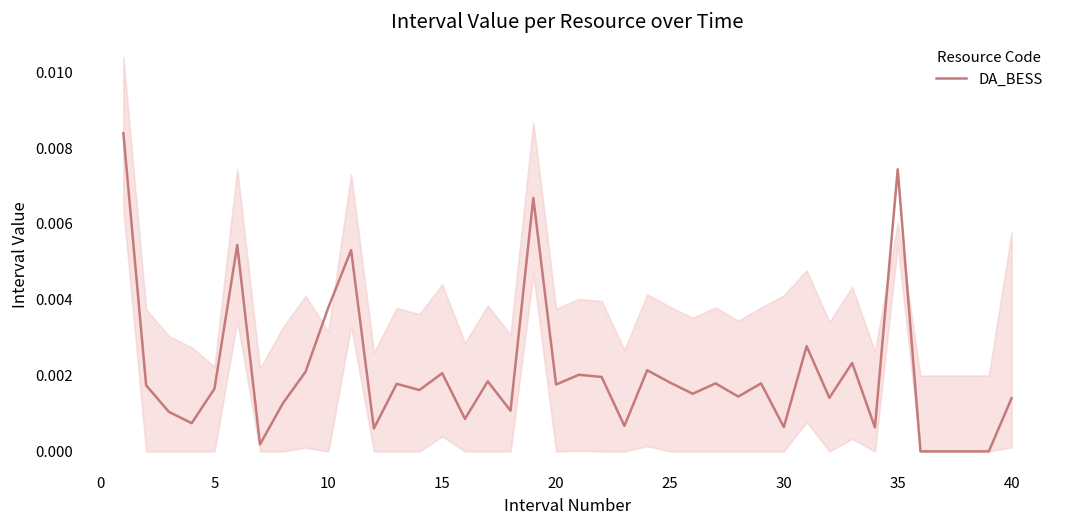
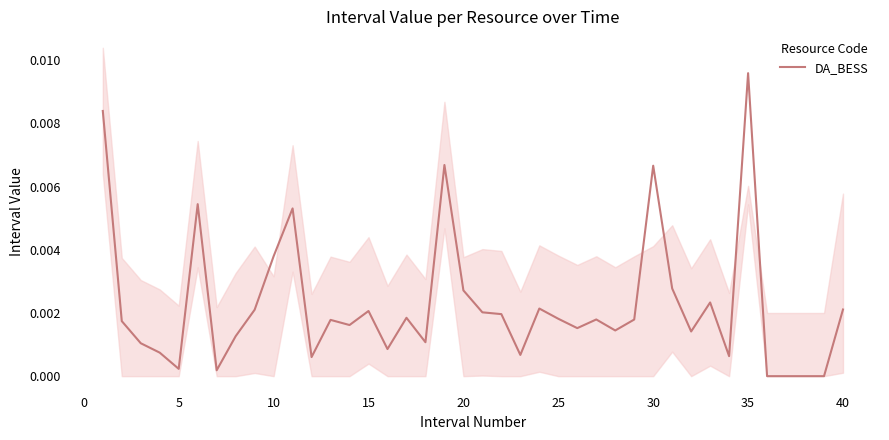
  {
    "DA_BESS": {
-     "5": 0.0017,
+     "5": 0.0002,
      "10": 0.0038,
      "15": 0.0021,
-     "20": 0.0018,
+     "20": 0.0027,
      "25": 0.0018,
-     "30": 0.0006,
-     "35": 0.0074,
-     "40": 0.0014
+     "30": 0.0067,
+     "35": 0.0096,
+     "40": 0.0021
    }
  }
